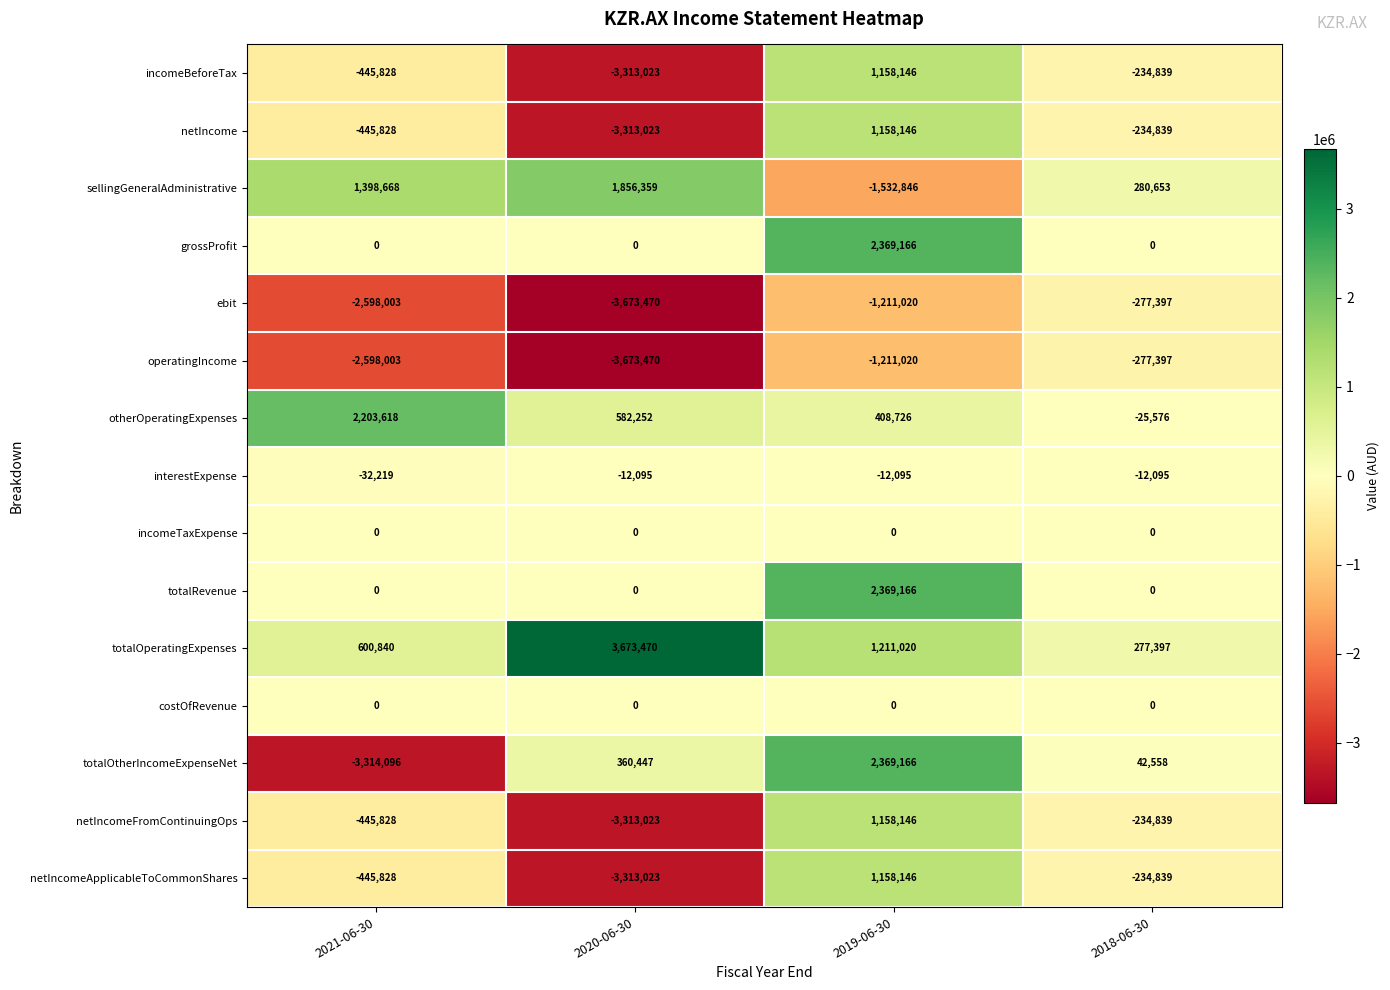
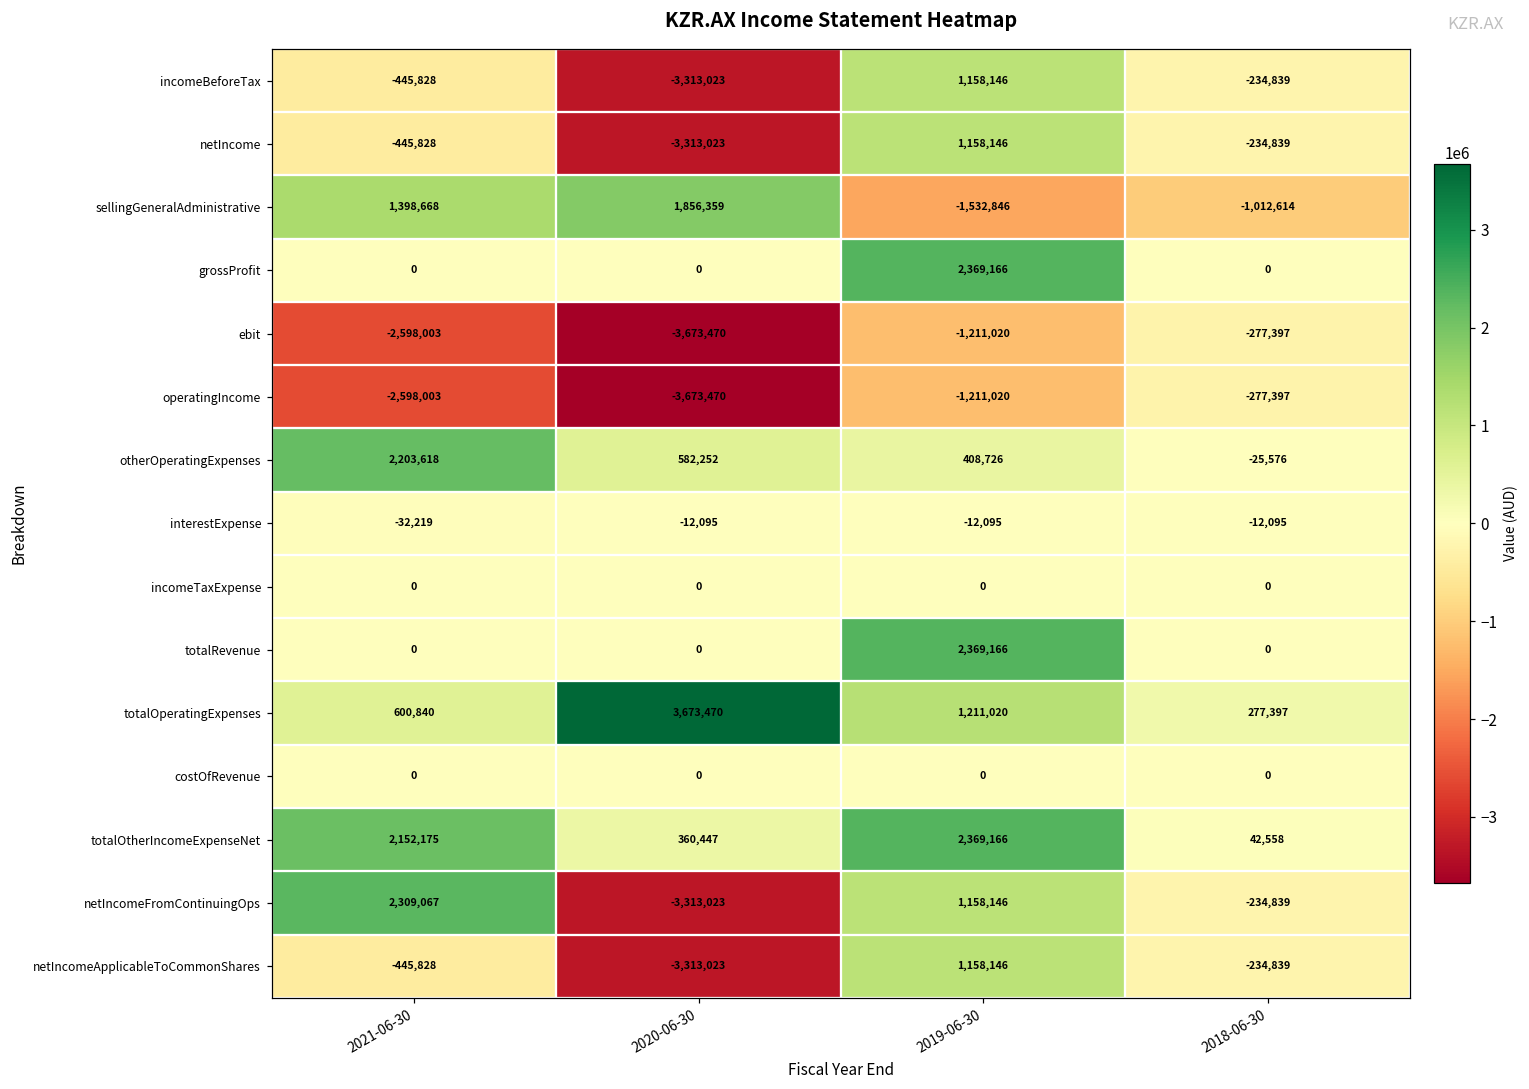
  {
    "incomeBeforeTax": {
      "2021-06-30": "-445,828",
      "2020-06-30": "-3,313,023",
      "2019-06-30": "1,158,146",
      "2018-06-30": "-234,839"
    },
    "netIncome": {
      "2021-06-30": "-445,828",
      "2020-06-30": "-3,313,023",
      "2019-06-30": "1,158,146",
      "2018-06-30": "-234,839"
    },
    "sellingGeneralAdministrative": {
      "2021-06-30": "1,398,668",
      "2020-06-30": "1,856,359",
      "2019-06-30": "-1,532,846",
-     "2018-06-30": "280,653"
+     "2018-06-30": "-1,012,614"
    },
    "grossProfit": {
      "2021-06-30": "0",
      "2020-06-30": "0",
      "2019-06-30": "2,369,166",
      "2018-06-30": "0"
    },
    "ebit": {
      "2021-06-30": "-2,598,003",
      "2020-06-30": "-3,673,470",
      "2019-06-30": "-1,211,020",
      "2018-06-30": "-277,397"
    },
    "operatingIncome": {
      "2021-06-30": "-2,598,003",
      "2020-06-30": "-3,673,470",
      "2019-06-30": "-1,211,020",
      "2018-06-30": "-277,397"
    },
    "otherOperatingExpenses": {
      "2021-06-30": "2,203,618",
      "2020-06-30": "582,252",
      "2019-06-30": "408,726",
      "2018-06-30": "-25,576"
    },
    "interestExpense": {
      "2021-06-30": "-32,219",
      "2020-06-30": "-12,095",
      "2019-06-30": "-12,095",
      "2018-06-30": "-12,095"
    },
    "incomeTaxExpense": {
      "2021-06-30": "0",
      "2020-06-30": "0",
      "2019-06-30": "0",
      "2018-06-30": "0"
    },
    "totalRevenue": {
      "2021-06-30": "0",
      "2020-06-30": "0",
      "2019-06-30": "2,369,166",
      "2018-06-30": "0"
    },
    "totalOperatingExpenses": {
      "2021-06-30": "600,840",
      "2020-06-30": "3,673,470",
      "2019-06-30": "1,211,020",
      "2018-06-30": "277,397"
    },
    "costOfRevenue": {
      "2021-06-30": "0",
      "2020-06-30": "0",
      "2019-06-30": "0",
      "2018-06-30": "0"
    },
    "totalOtherIncomeExpenseNet": {
-     "2021-06-30": "-3,314,096",
+     "2021-06-30": "2,152,175",
      "2020-06-30": "360,447",
      "2019-06-30": "2,369,166",
      "2018-06-30": "42,558"
    },
    "netIncomeFromContinuingOps": {
-     "2021-06-30": "-445,828",
+     "2021-06-30": "2,309,067",
      "2020-06-30": "-3,313,023",
      "2019-06-30": "1,158,146",
      "2018-06-30": "-234,839"
    },
    "netIncomeApplicableToCommonShares": {
      "2021-06-30": "-445,828",
      "2020-06-30": "-3,313,023",
      "2019-06-30": "1,158,146",
      "2018-06-30": "-234,839"
    }
  }
